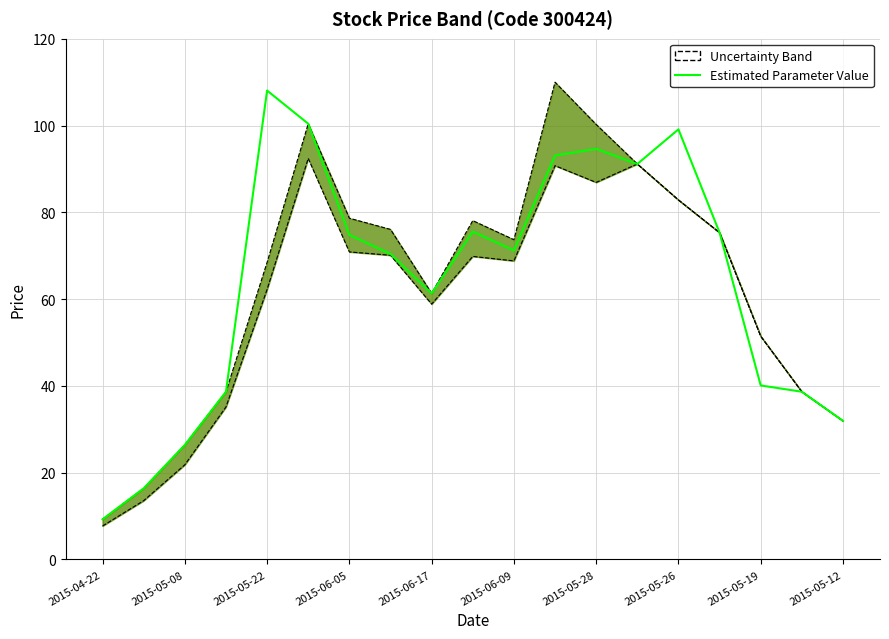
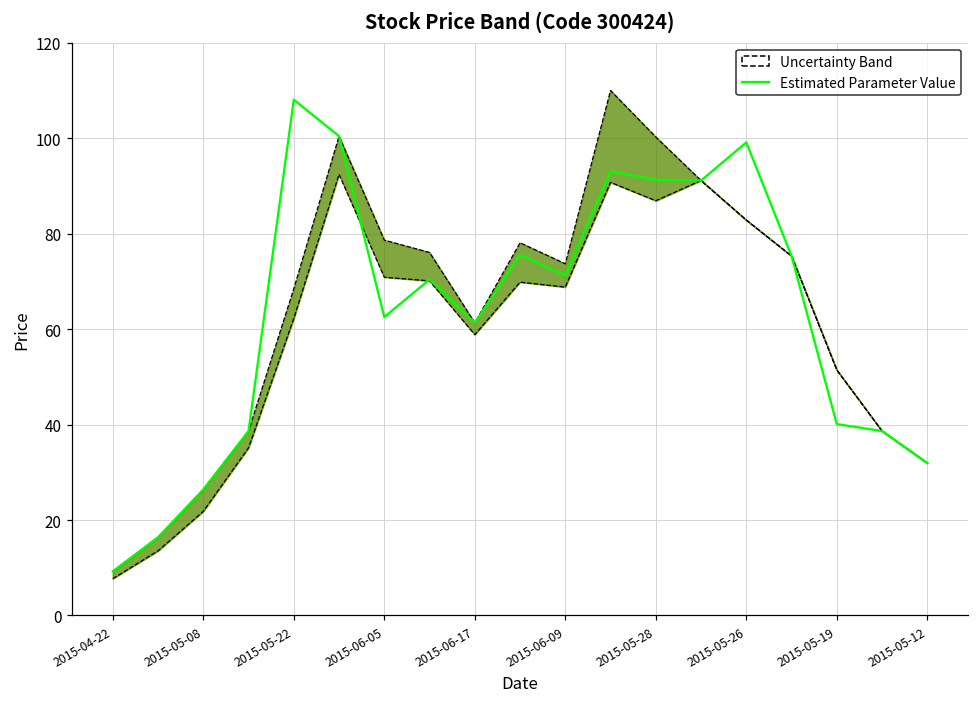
  {
    "Estimated Parameter Value": {
      "2015-05-22": 108,
-     "2015-06-05": 75,
+     "2015-06-05": 63,
      "2015-06-09": 71,
-     "2015-05-28": 95,
+     "2015-05-28": 91,
      "2015-05-26": 99,
      "2015-05-19": 40
    }
  }
